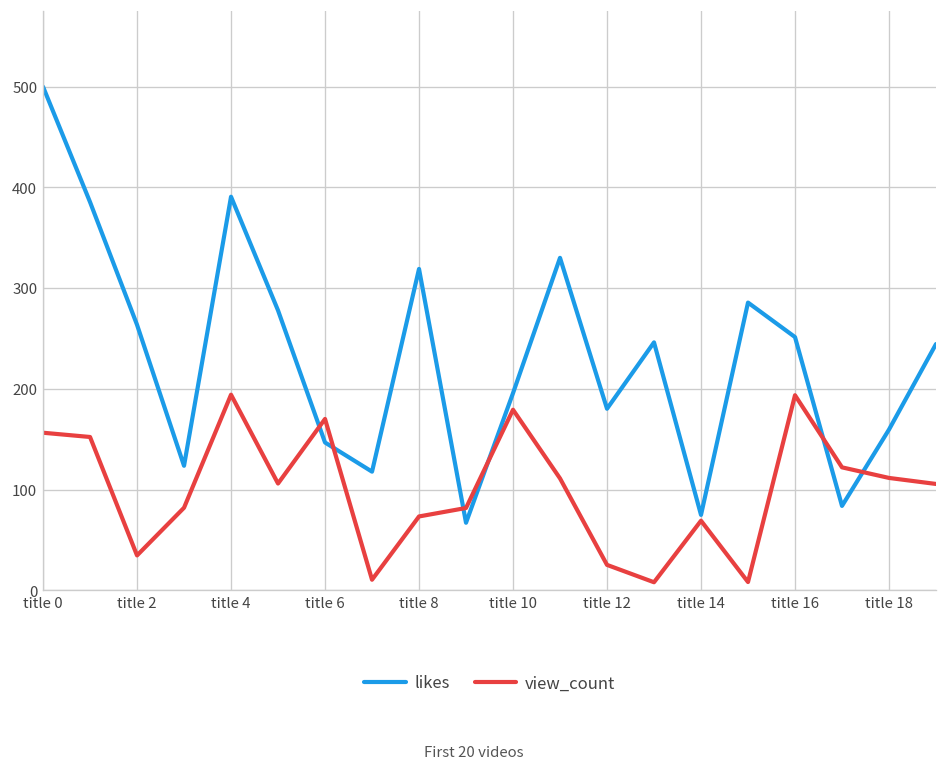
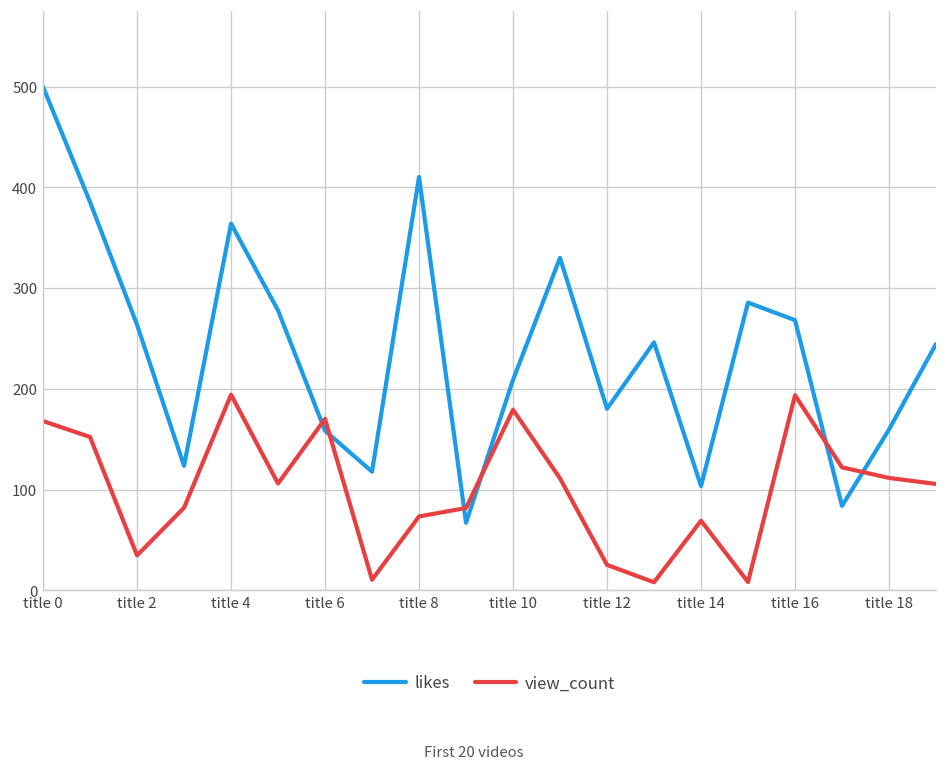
  {
    "likes": {
      "title 0": 500,
      "title 2": 260,
-     "title 4": 390,
-     "title 6": 150,
-     "title 8": 320,
-     "title 10": 200,
+     "title 4": 360,
+     "title 6": 160,
+     "title 8": 410,
+     "title 10": 210,
      "title 12": 180,
-     "title 14": 70,
-     "title 16": 250,
+     "title 14": 100,
+     "title 16": 270,
      "title 18": 160
    },
    "view_count": {
-     "title 0": 160,
+     "title 0": 170,
      "title 2": 30,
      "title 4": 190,
      "title 6": 170,
      "title 8": 70,
      "title 10": 180,
      "title 12": 30,
      "title 14": 70,
      "title 16": 190,
      "title 18": 110
    }
  }
